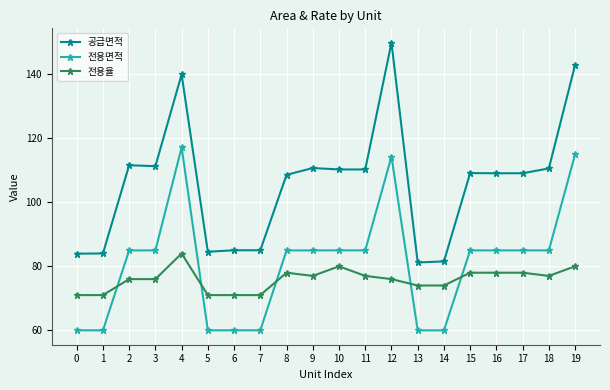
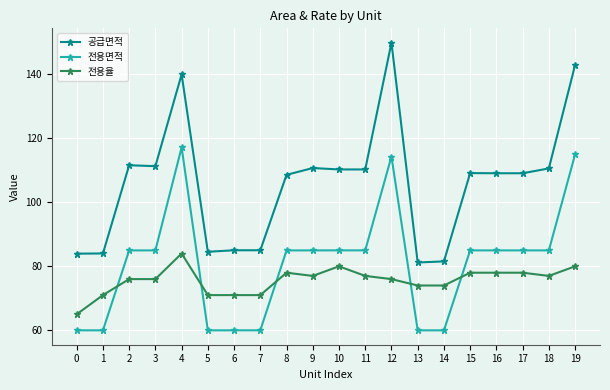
  {
    "전용율": {
-     "0": 71,
+     "0": 65,
      "1": 71,
      "2": 76,
      "3": 76,
      "4": 84,
      "5": 71,
      "6": 71,
      "7": 71,
      "8": 78,
      "9": 77,
      "10": 80,
      "11": 77,
      "12": 76,
      "13": 74,
      "14": 74,
      "15": 78,
      "16": 78,
      "17": 78,
      "18": 77,
      "19": 80
    }
  }
